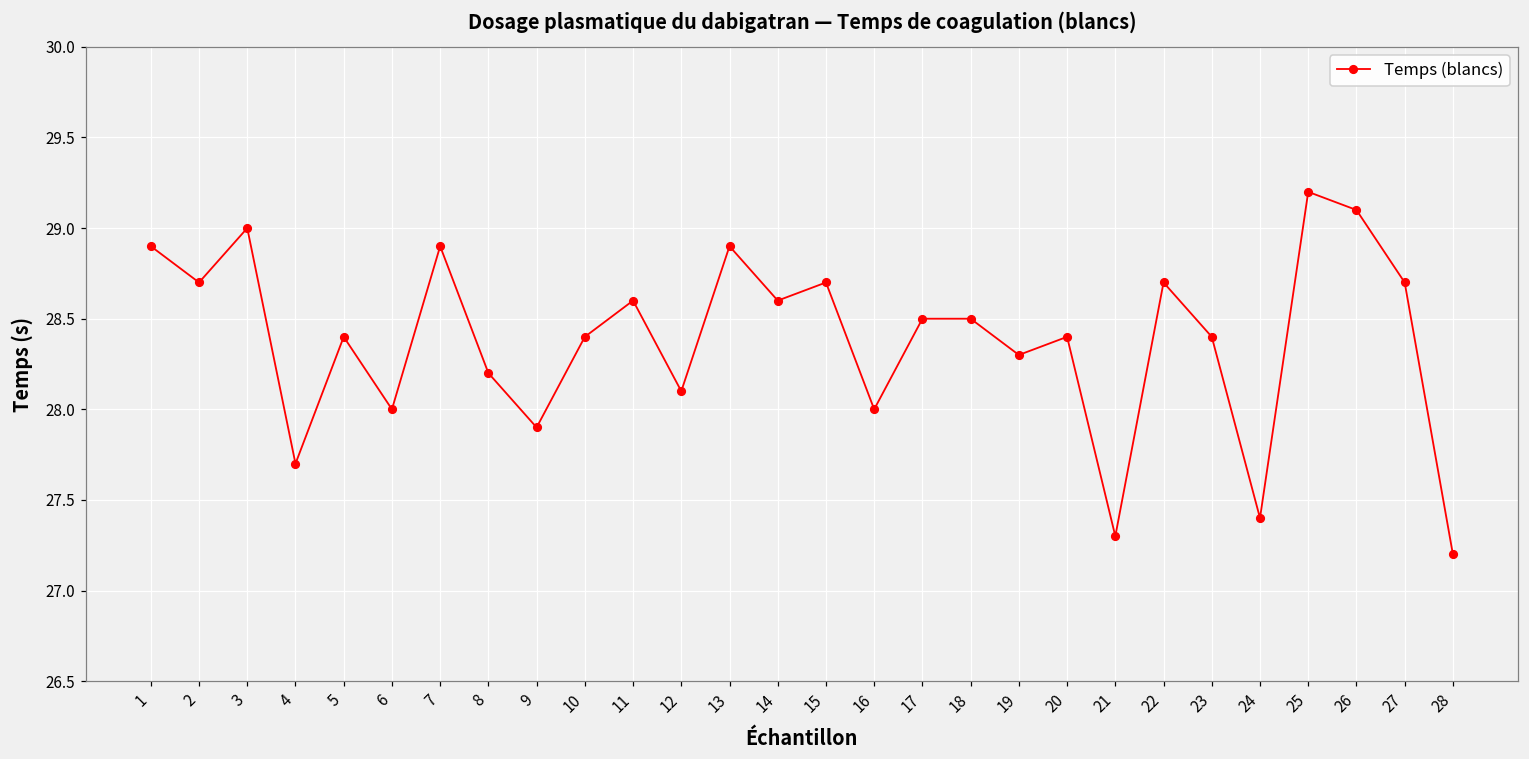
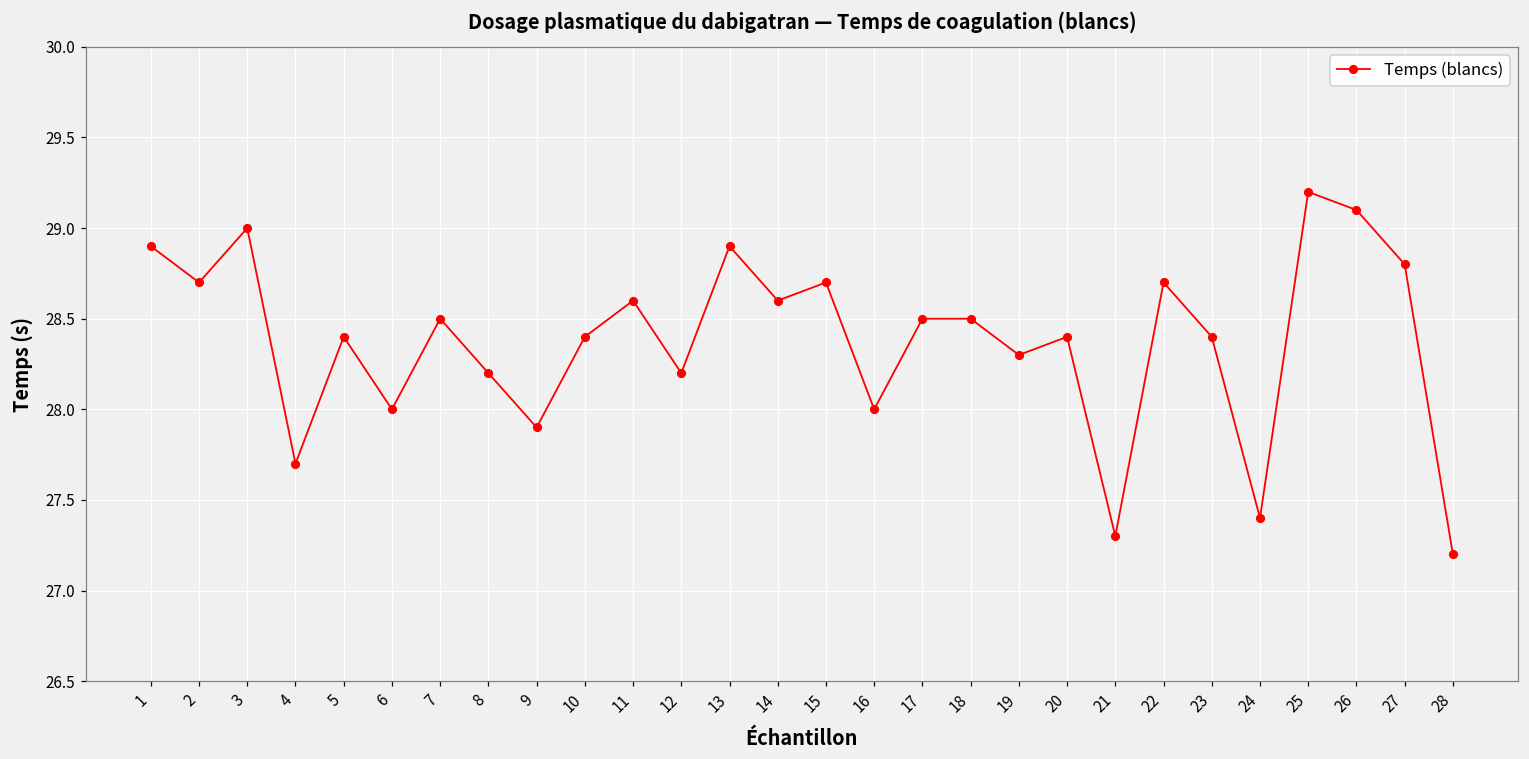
  {
    "1": 28.9,
    "2": 28.7,
    "3": 29.0,
    "4": 27.7,
    "5": 28.4,
    "6": 28.0,
-   "7": 28.9,
+   "7": 28.5,
    "8": 28.2,
    "9": 27.9,
    "10": 28.4,
    "11": 28.6,
-   "12": 28.1,
+   "12": 28.2,
    "13": 28.9,
    "14": 28.6,
    "15": 28.7,
    "16": 28.0,
    "17": 28.5,
    "18": 28.5,
    "19": 28.3,
    "20": 28.4,
    "21": 27.3,
    "22": 28.7,
    "23": 28.4,
    "24": 27.4,
    "25": 29.2,
    "26": 29.1,
-   "27": 28.7,
+   "27": 28.8,
    "28": 27.2
  }
